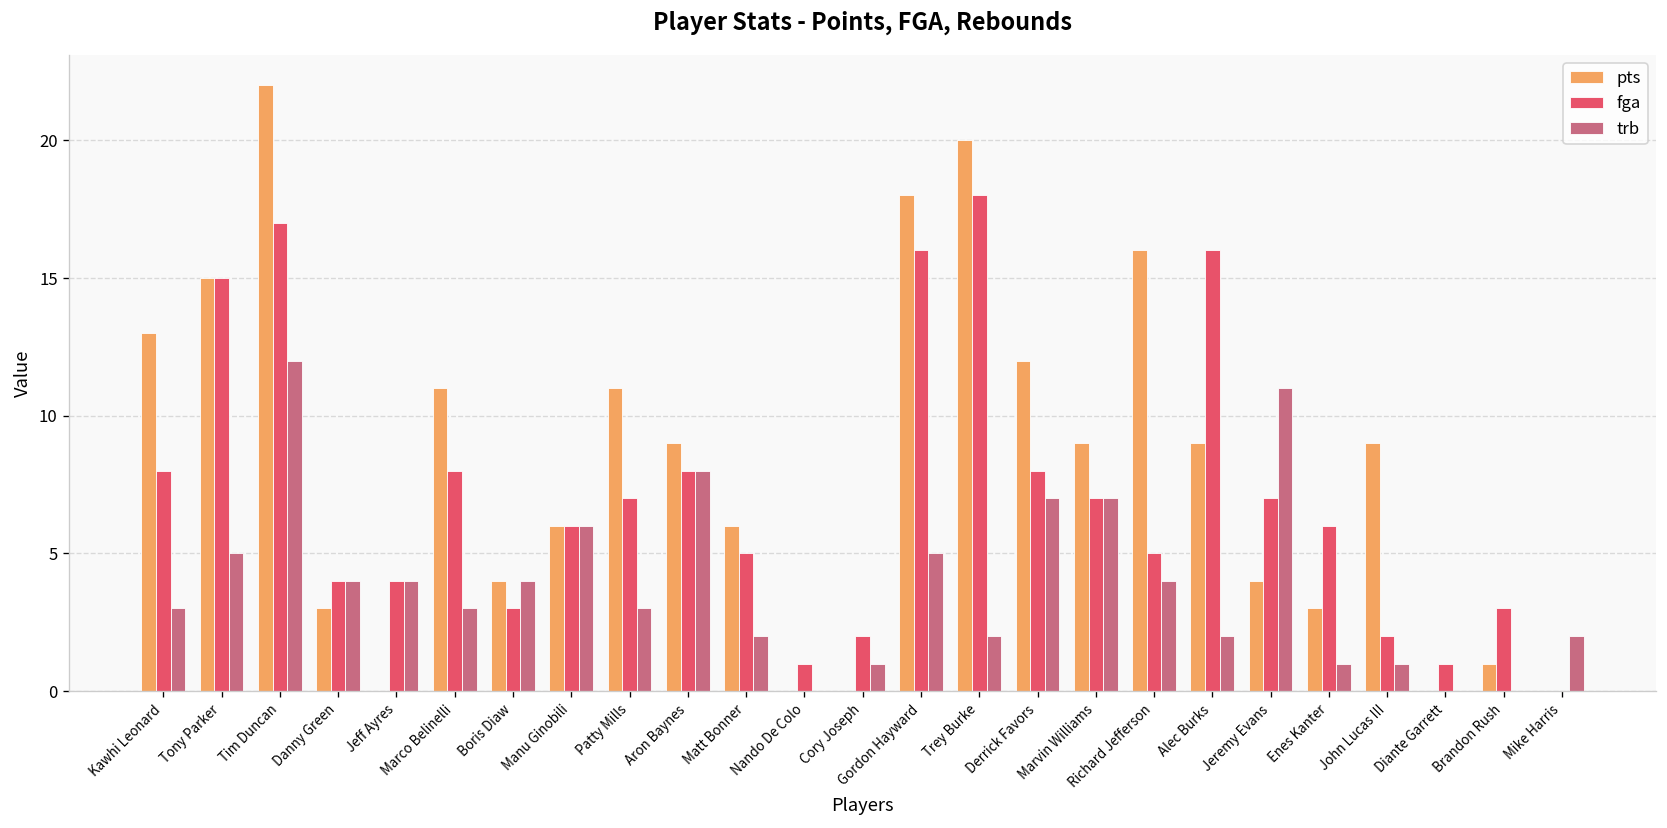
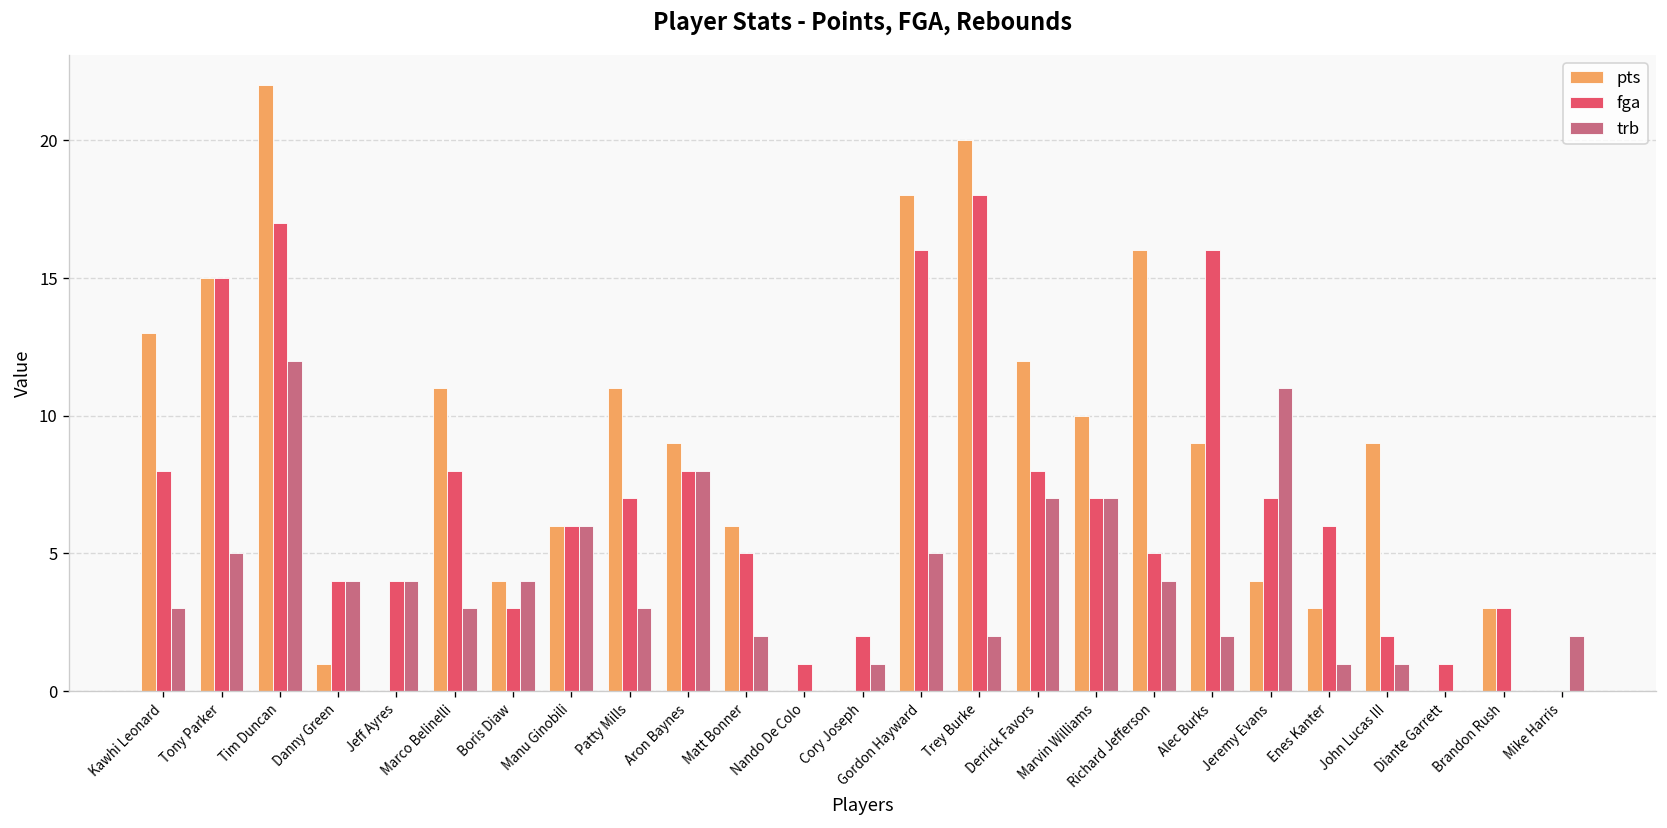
  {
    "pts": {
      "Kawhi Leonard": 13,
      "Tony Parker": 15,
      "Tim Duncan": 22,
-     "Danny Green": 3,
+     "Danny Green": 1,
      "Jeff Ayres": 0,
      "Marco Belinelli": 11,
      "Boris Diaw": 4,
      "Manu Ginobili": 6,
      "Patty Mills": 11,
      "Aron Baynes": 9,
      "Matt Bonner": 6,
      "Nando De Colo": 0,
      "Cory Joseph": 0,
      "Gordon Hayward": 18,
      "Trey Burke": 20,
      "Derrick Favors": 12,
-     "Marvin Williams": 9,
+     "Marvin Williams": 10,
      "Richard Jefferson": 16,
      "Alec Burks": 9,
      "Jeremy Evans": 4,
      "Enes Kanter": 3,
      "John Lucas III": 9,
      "Diante Garrett": 0,
-     "Brandon Rush": 1,
+     "Brandon Rush": 3,
      "Mike Harris": 0
    }
  }
